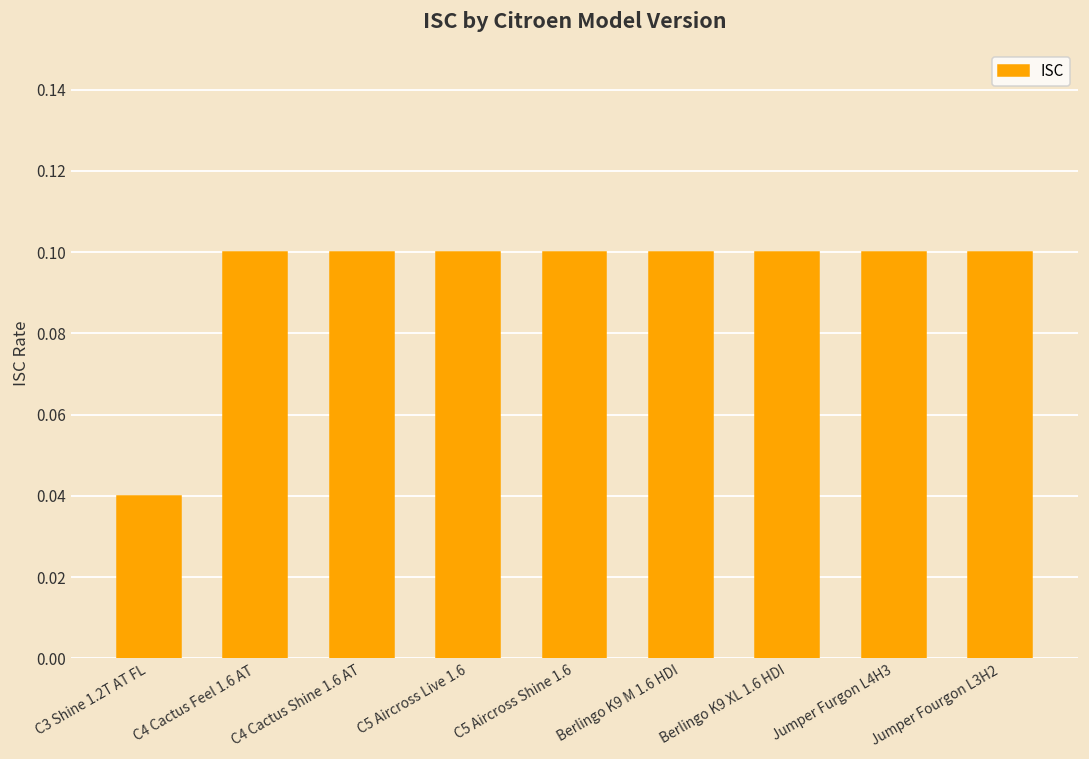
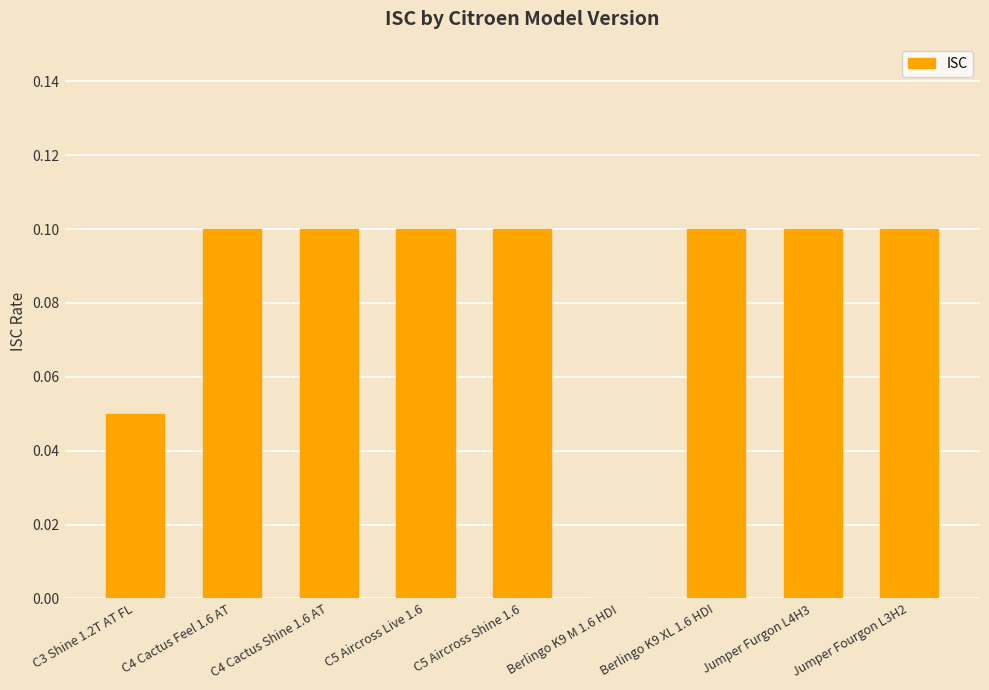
  {
-   "C3 Shine 1.2T AT FL": 0.04,
+   "C3 Shine 1.2T AT FL": 0.05,
    "C4 Cactus Feel 1.6 AT": 0.10,
    "C4 Cactus Shine 1.6 AT": 0.10,
    "C5 Aircross Live 1.6": 0.10,
    "C5 Aircross Shine 1.6": 0.10,
-   "Berlingo K9 M 1.6 HDI": 0.1,
+   "Berlingo K9 M 1.6 HDI": 0.0,
    "Berlingo K9 XL 1.6 HDI": 0.10,
    "Jumper Furgon L4H3": 0.10,
    "Jumper Fourgon L3H2": 0.10
  }
